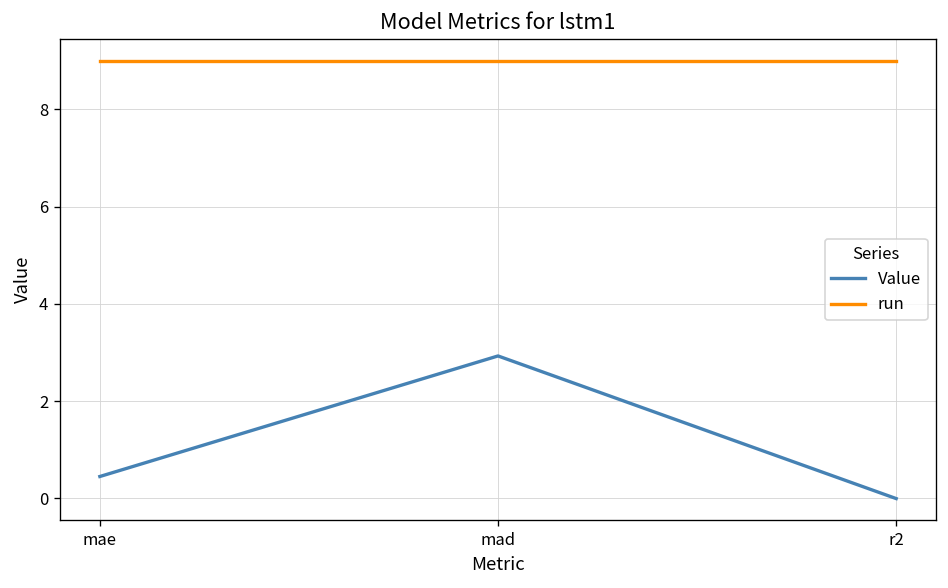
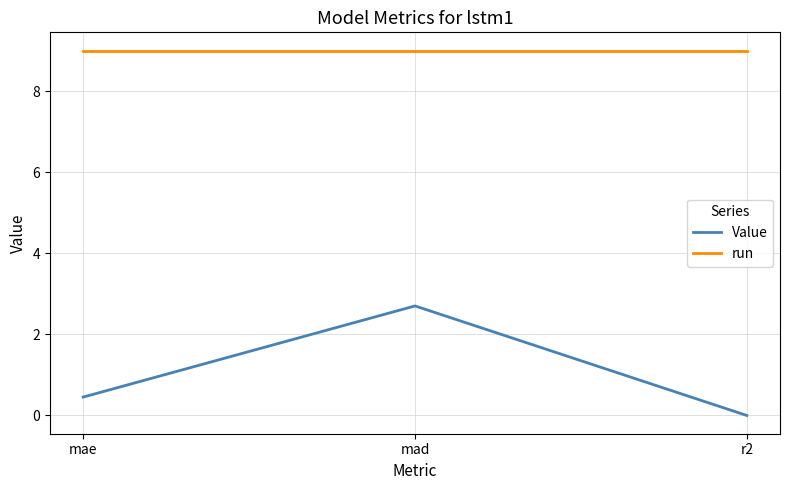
  {
    "Value": {
      "mae": 0.5,
-     "mad": 2.9,
+     "mad": 2.7,
      "r2": 0.0
    },
    "run": {
      "mae": 9.0,
      "mad": 9.0,
      "r2": 9.0
    }
  }
